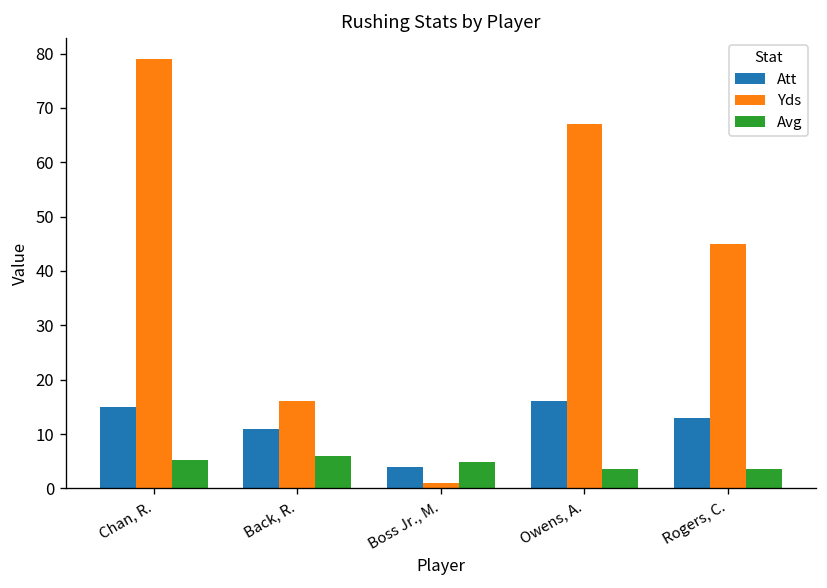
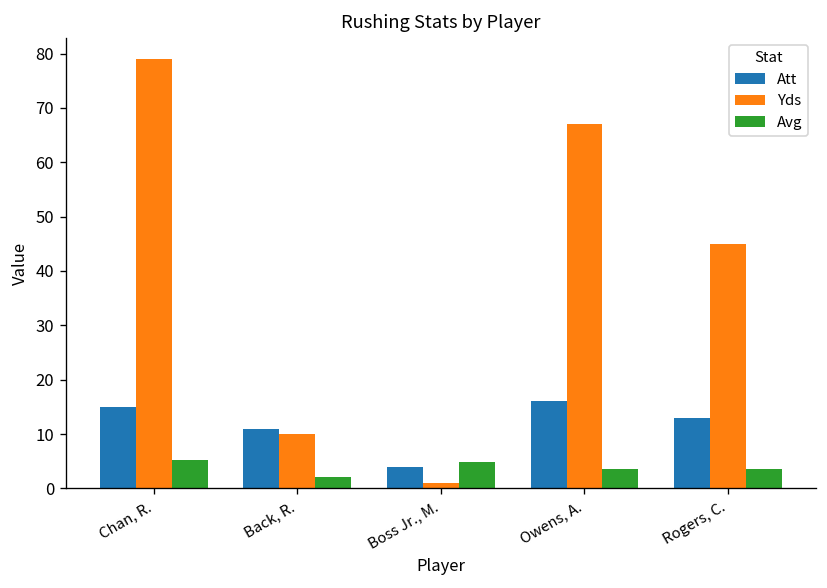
  {
    "Att": {
      "Chan, R.": 15,
      "Back, R.": 11,
      "Boss Jr., M.": 4,
      "Owens, A.": 16,
      "Rogers, C.": 13
    },
    "Yds": {
      "Chan, R.": 79,
-     "Back, R.": 16,
+     "Back, R.": 10,
      "Boss Jr., M.": 1,
      "Owens, A.": 67,
      "Rogers, C.": 45
    },
    "Avg": {
      "Chan, R.": 5,
-     "Back, R.": 6,
+     "Back, R.": 2,
      "Boss Jr., M.": 5,
      "Owens, A.": 4,
      "Rogers, C.": 4
    }
  }
